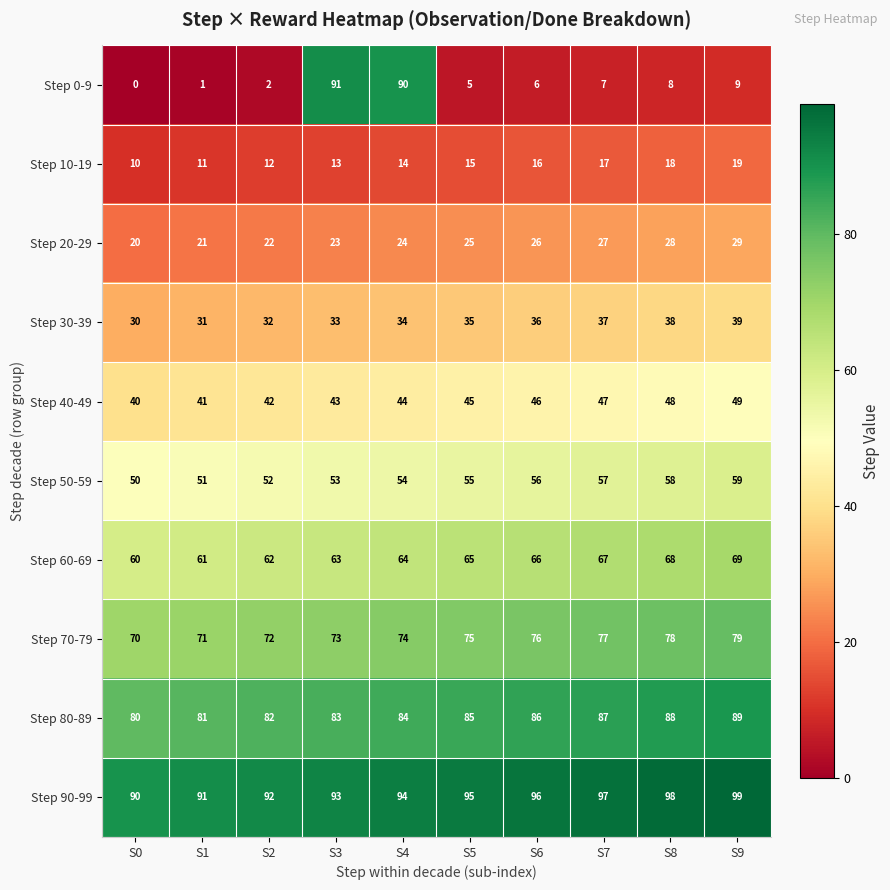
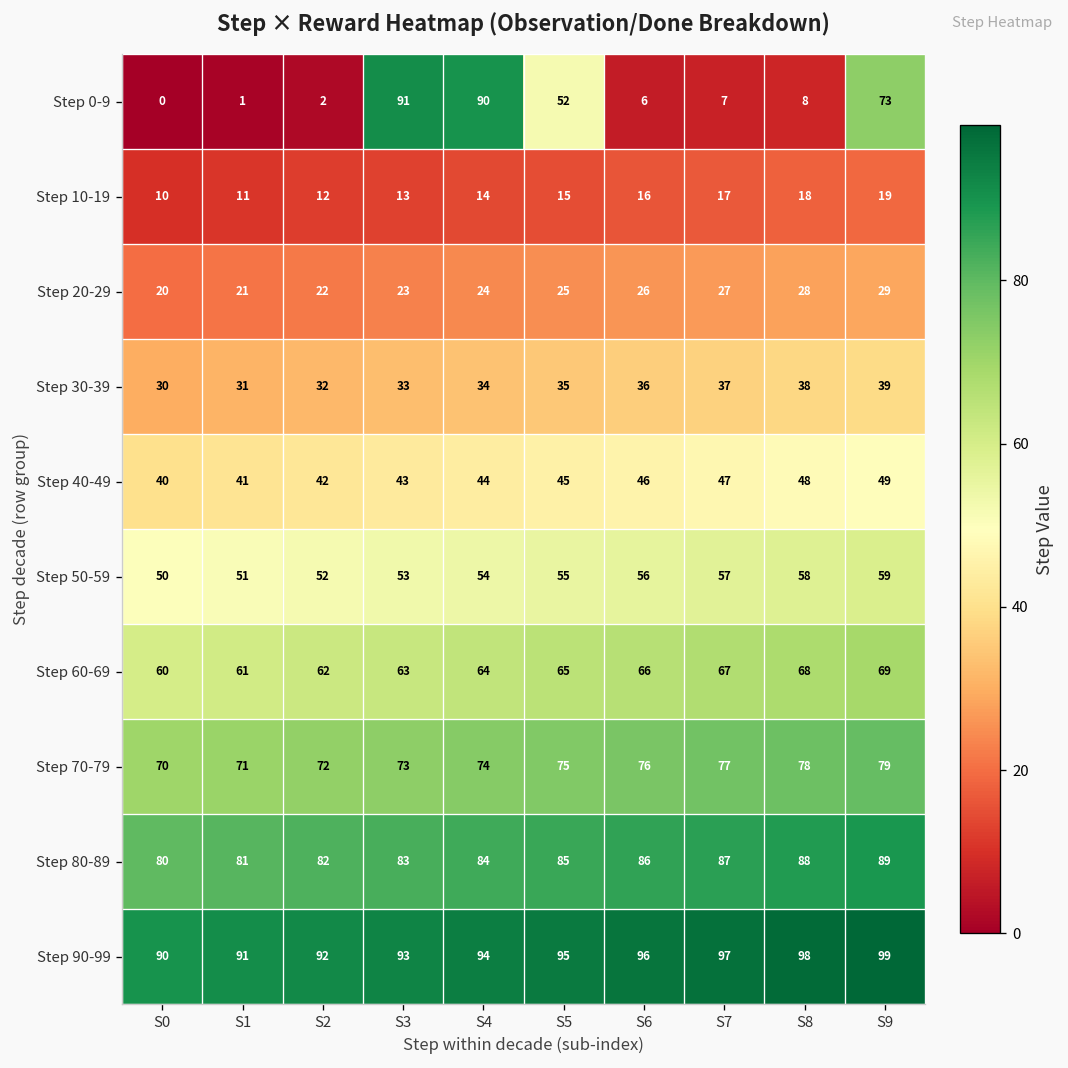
  {
    "Step 0-9": {
      "S0": 0,
      "S1": 1,
      "S2": 2,
      "S3": 91,
      "S4": 90,
-     "S5": 5,
+     "S5": 52,
      "S6": 6,
      "S7": 7,
      "S8": 8,
-     "S9": 9
+     "S9": 73
    },
    "Step 10-19": {
      "S0": 10,
      "S1": 11,
      "S2": 12,
      "S3": 13,
      "S4": 14,
      "S5": 15,
      "S6": 16,
      "S7": 17,
      "S8": 18,
      "S9": 19
    },
    "Step 20-29": {
      "S0": 20,
      "S1": 21,
      "S2": 22,
      "S3": 23,
      "S4": 24,
      "S5": 25,
      "S6": 26,
      "S7": 27,
      "S8": 28,
      "S9": 29
    },
    "Step 30-39": {
      "S0": 30,
      "S1": 31,
      "S2": 32,
      "S3": 33,
      "S4": 34,
      "S5": 35,
      "S6": 36,
      "S7": 37,
      "S8": 38,
      "S9": 39
    },
    "Step 40-49": {
      "S0": 40,
      "S1": 41,
      "S2": 42,
      "S3": 43,
      "S4": 44,
      "S5": 45,
      "S6": 46,
      "S7": 47,
      "S8": 48,
      "S9": 49
    },
    "Step 50-59": {
      "S0": 50,
      "S1": 51,
      "S2": 52,
      "S3": 53,
      "S4": 54,
      "S5": 55,
      "S6": 56,
      "S7": 57,
      "S8": 58,
      "S9": 59
    },
    "Step 60-69": {
      "S0": 60,
      "S1": 61,
      "S2": 62,
      "S3": 63,
      "S4": 64,
      "S5": 65,
      "S6": 66,
      "S7": 67,
      "S8": 68,
      "S9": 69
    },
    "Step 70-79": {
      "S0": 70,
      "S1": 71,
      "S2": 72,
      "S3": 73,
      "S4": 74,
      "S5": 75,
      "S6": 76,
      "S7": 77,
      "S8": 78,
      "S9": 79
    },
    "Step 80-89": {
      "S0": 80,
      "S1": 81,
      "S2": 82,
      "S3": 83,
      "S4": 84,
      "S5": 85,
      "S6": 86,
      "S7": 87,
      "S8": 88,
      "S9": 89
    },
    "Step 90-99": {
      "S0": 90,
      "S1": 91,
      "S2": 92,
      "S3": 93,
      "S4": 94,
      "S5": 95,
      "S6": 96,
      "S7": 97,
      "S8": 98,
      "S9": 99
    }
  }
